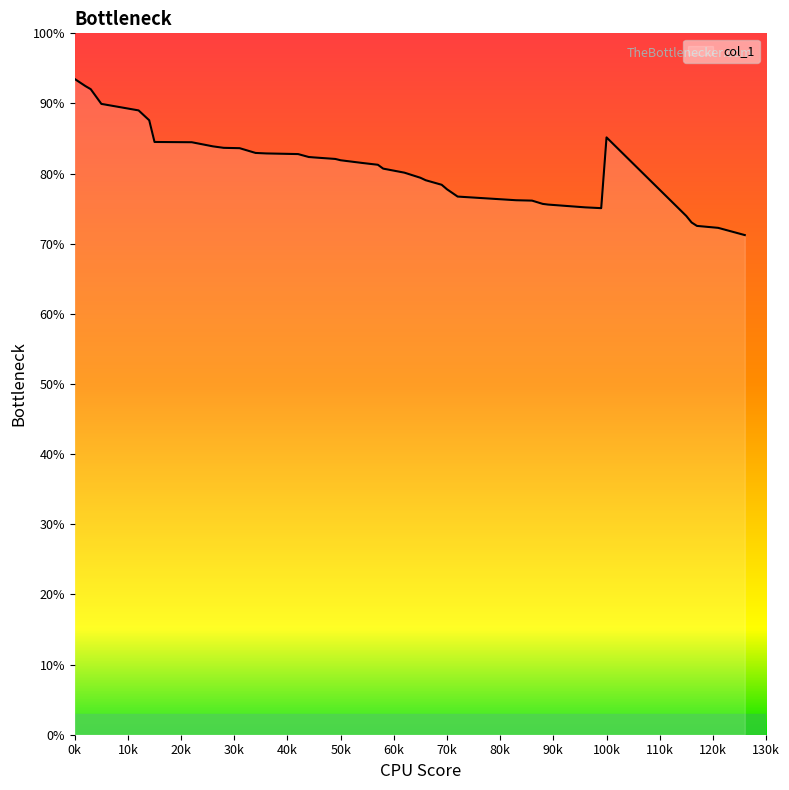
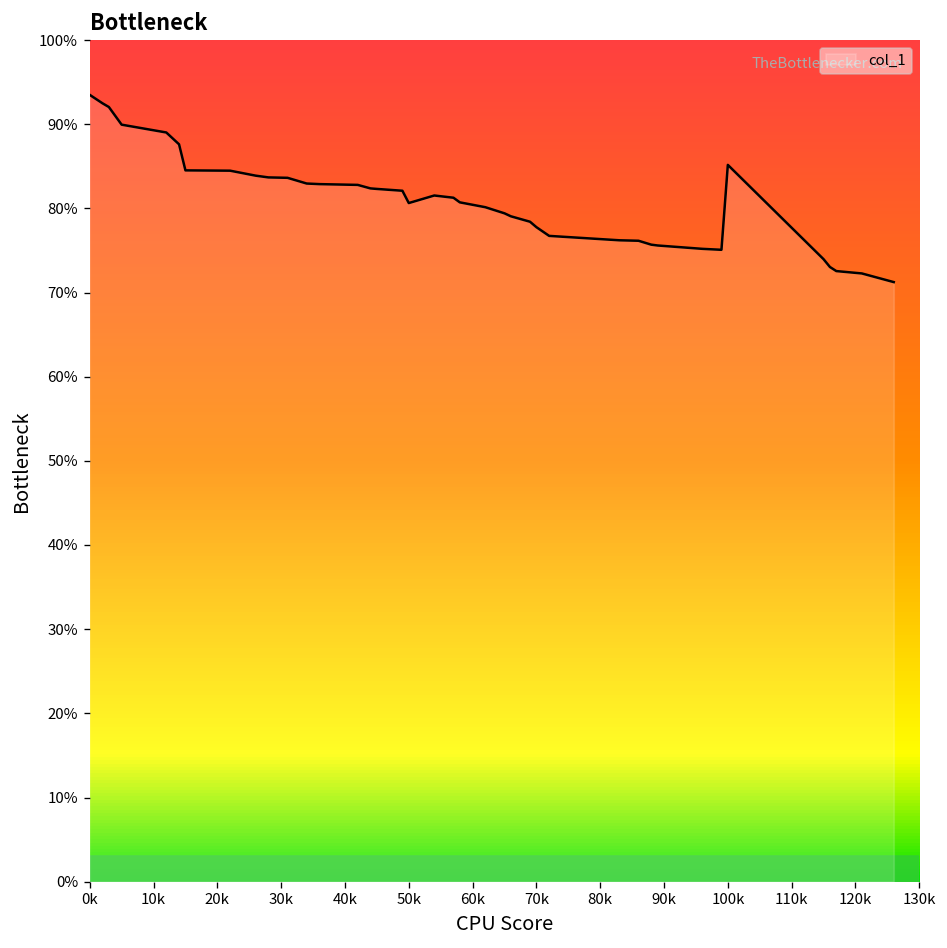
  {
    "0k": "93%",
-   "50k": "82%",
+   "50k": "81%",
    "70k": "78%",
    "100k": "85%"
  }
